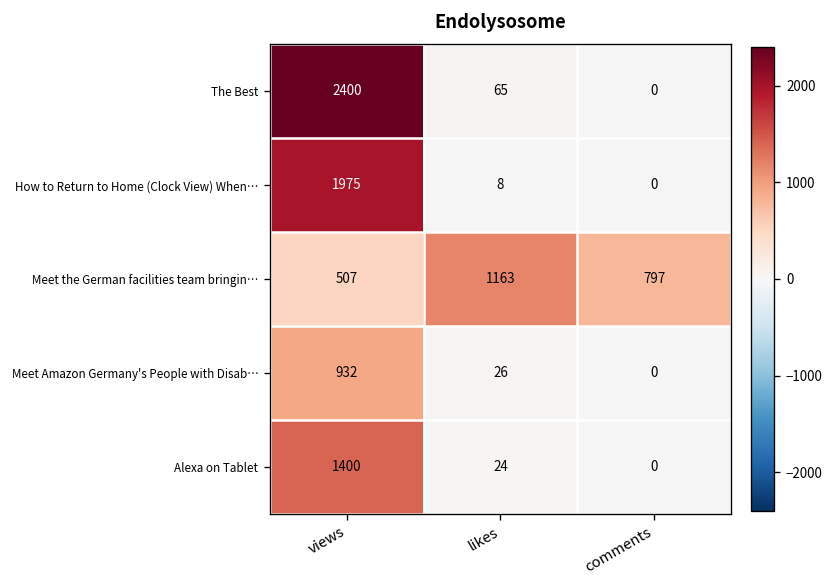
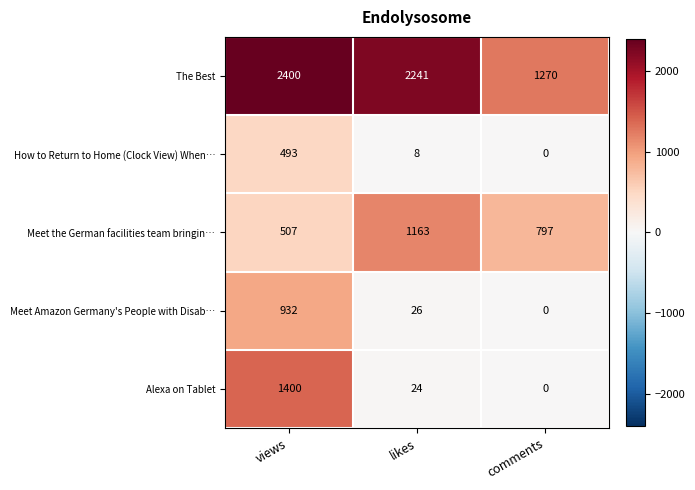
  {
    "The Best": {
      "views": 2400,
-     "likes": 65,
-     "comments": 0
+     "likes": 2241,
+     "comments": 1270
    },
    "How to Return to Home (Clock View) When…": {
-     "views": 1975,
+     "views": 493,
      "likes": 8,
      "comments": 0
    },
    "Meet the German facilities team bringin…": {
      "views": 507,
      "likes": 1163,
      "comments": 797
    },
    "Meet Amazon Germany's People with Disab…": {
      "views": 932,
      "likes": 26,
      "comments": 0
    },
    "Alexa on Tablet": {
      "views": 1400,
      "likes": 24,
      "comments": 0
    }
  }
